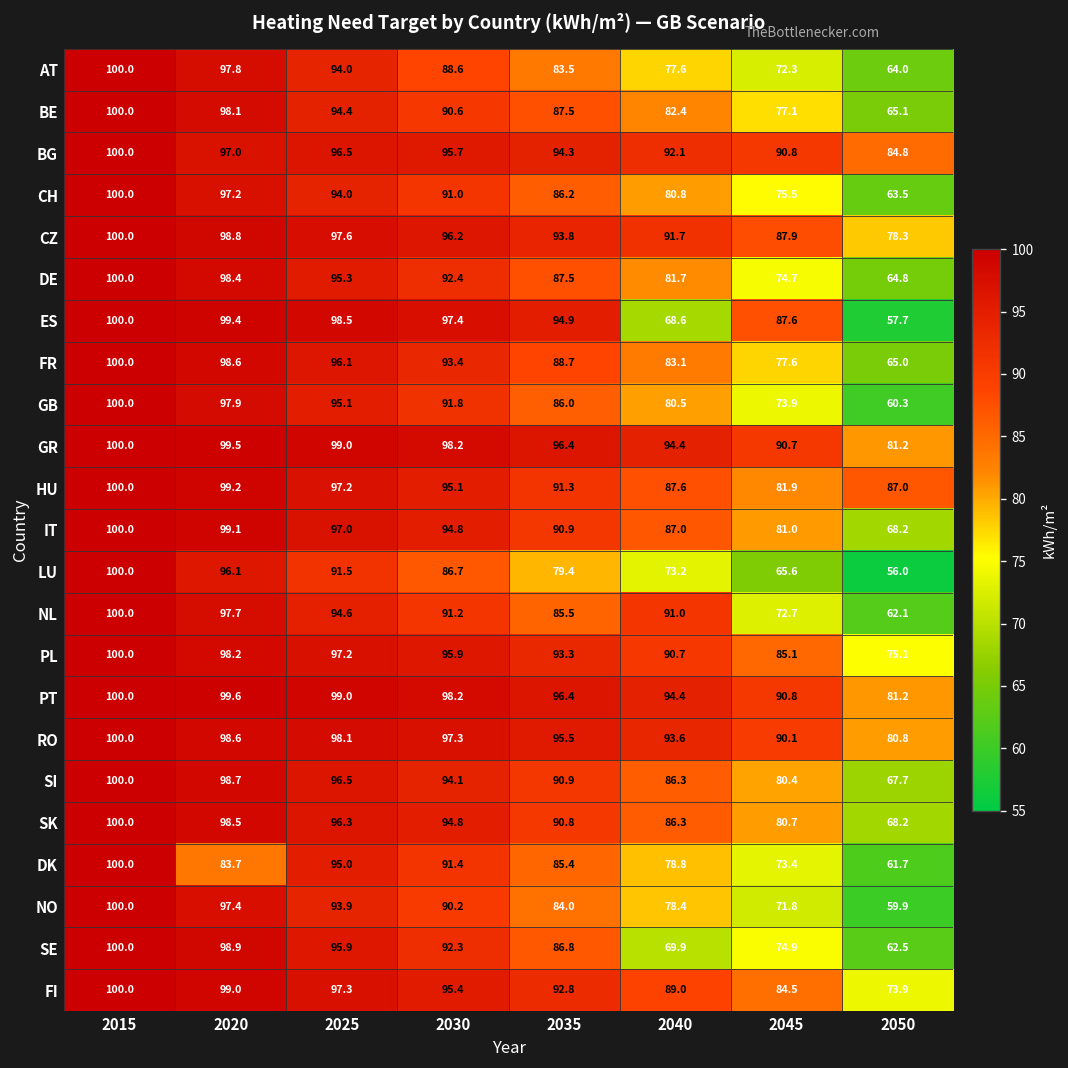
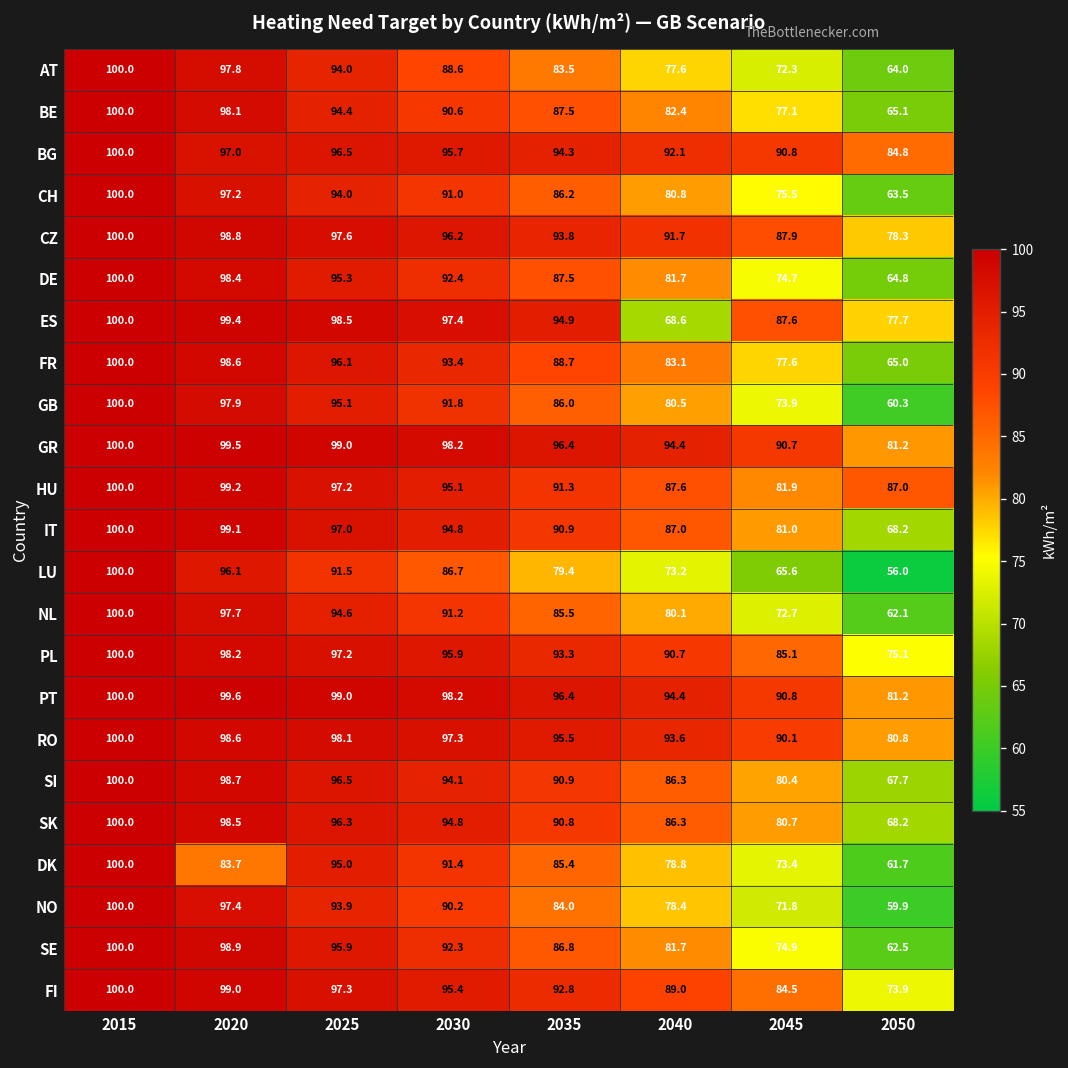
  {
    "AT": {
      "2015": 100.0,
      "2020": 97.8,
      "2025": 94.0,
      "2030": 88.6,
      "2035": 83.5,
      "2040": 77.6,
      "2045": 72.3,
      "2050": 64.0
    },
    "BE": {
      "2015": 100.0,
      "2020": 98.1,
      "2025": 94.4,
      "2030": 90.6,
      "2035": 87.5,
      "2040": 82.4,
      "2045": 77.1,
      "2050": 65.1
    },
    "BG": {
      "2015": 100.0,
      "2020": 97.0,
      "2025": 96.5,
      "2030": 95.7,
      "2035": 94.3,
      "2040": 92.1,
      "2045": 90.8,
      "2050": 84.8
    },
    "CH": {
      "2015": 100.0,
      "2020": 97.2,
      "2025": 94.0,
      "2030": 91.0,
      "2035": 86.2,
      "2040": 80.8,
      "2045": 75.5,
      "2050": 63.5
    },
    "CZ": {
      "2015": 100.0,
      "2020": 98.8,
      "2025": 97.6,
      "2030": 96.2,
      "2035": 93.8,
      "2040": 91.7,
      "2045": 87.9,
      "2050": 78.3
    },
    "DE": {
      "2015": 100.0,
      "2020": 98.4,
      "2025": 95.3,
      "2030": 92.4,
      "2035": 87.5,
      "2040": 81.7,
      "2045": 74.7,
      "2050": 64.8
    },
    "ES": {
      "2015": 100.0,
      "2020": 99.4,
      "2025": 98.5,
      "2030": 97.4,
      "2035": 94.9,
      "2040": 68.6,
      "2045": 87.6,
-     "2050": 57.7
+     "2050": 77.7
    },
    "FR": {
      "2015": 100.0,
      "2020": 98.6,
      "2025": 96.1,
      "2030": 93.4,
      "2035": 88.7,
      "2040": 83.1,
      "2045": 77.6,
      "2050": 65.0
    },
    "GB": {
      "2015": 100.0,
      "2020": 97.9,
      "2025": 95.1,
      "2030": 91.8,
      "2035": 86.0,
      "2040": 80.5,
      "2045": 73.9,
      "2050": 60.3
    },
    "GR": {
      "2015": 100.0,
      "2020": 99.5,
      "2025": 99.0,
      "2030": 98.2,
      "2035": 96.4,
      "2040": 94.4,
      "2045": 90.7,
      "2050": 81.2
    },
    "HU": {
      "2015": 100.0,
      "2020": 99.2,
      "2025": 97.2,
      "2030": 95.1,
      "2035": 91.3,
      "2040": 87.6,
      "2045": 81.9,
      "2050": 87.0
    },
    "IT": {
      "2015": 100.0,
      "2020": 99.1,
      "2025": 97.0,
      "2030": 94.8,
      "2035": 90.9,
      "2040": 87.0,
      "2045": 81.0,
      "2050": 68.2
    },
    "LU": {
      "2015": 100.0,
      "2020": 96.1,
      "2025": 91.5,
      "2030": 86.7,
      "2035": 79.4,
      "2040": 73.2,
      "2045": 65.6,
      "2050": 56.0
    },
    "NL": {
      "2015": 100.0,
      "2020": 97.7,
      "2025": 94.6,
      "2030": 91.2,
      "2035": 85.5,
-     "2040": 91.0,
+     "2040": 80.1,
      "2045": 72.7,
      "2050": 62.1
    },
    "PL": {
      "2015": 100.0,
      "2020": 98.2,
      "2025": 97.2,
      "2030": 95.9,
      "2035": 93.3,
      "2040": 90.7,
      "2045": 85.1,
      "2050": 75.1
    },
    "PT": {
      "2015": 100.0,
      "2020": 99.6,
      "2025": 99.0,
      "2030": 98.2,
      "2035": 96.4,
      "2040": 94.4,
      "2045": 90.8,
      "2050": 81.2
    },
    "RO": {
      "2015": 100.0,
      "2020": 98.6,
      "2025": 98.1,
      "2030": 97.3,
      "2035": 95.5,
      "2040": 93.6,
      "2045": 90.1,
      "2050": 80.8
    },
    "SI": {
      "2015": 100.0,
      "2020": 98.7,
      "2025": 96.5,
      "2030": 94.1,
      "2035": 90.9,
      "2040": 86.3,
      "2045": 80.4,
      "2050": 67.7
    },
    "SK": {
      "2015": 100.0,
      "2020": 98.5,
      "2025": 96.3,
      "2030": 94.8,
      "2035": 90.8,
      "2040": 86.3,
      "2045": 80.7,
      "2050": 68.2
    },
    "DK": {
      "2015": 100.0,
      "2020": 83.7,
      "2025": 95.0,
      "2030": 91.4,
      "2035": 85.4,
      "2040": 78.8,
      "2045": 73.4,
      "2050": 61.7
    },
    "NO": {
      "2015": 100.0,
      "2020": 97.4,
      "2025": 93.9,
      "2030": 90.2,
      "2035": 84.0,
      "2040": 78.4,
      "2045": 71.8,
      "2050": 59.9
    },
    "SE": {
      "2015": 100.0,
      "2020": 98.9,
      "2025": 95.9,
      "2030": 92.3,
      "2035": 86.8,
-     "2040": 69.9,
+     "2040": 81.7,
      "2045": 74.9,
      "2050": 62.5
    },
    "FI": {
      "2015": 100.0,
      "2020": 99.0,
      "2025": 97.3,
      "2030": 95.4,
      "2035": 92.8,
      "2040": 89.0,
      "2045": 84.5,
      "2050": 73.9
    }
  }
